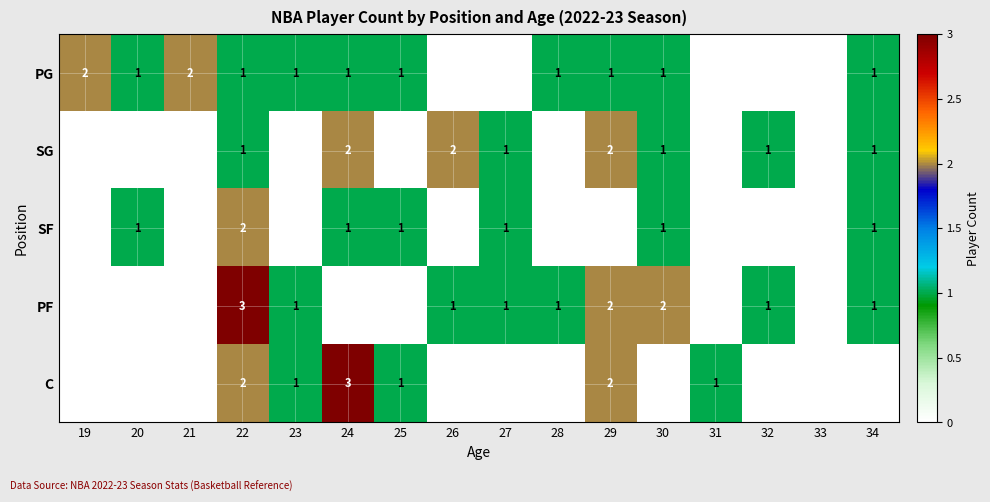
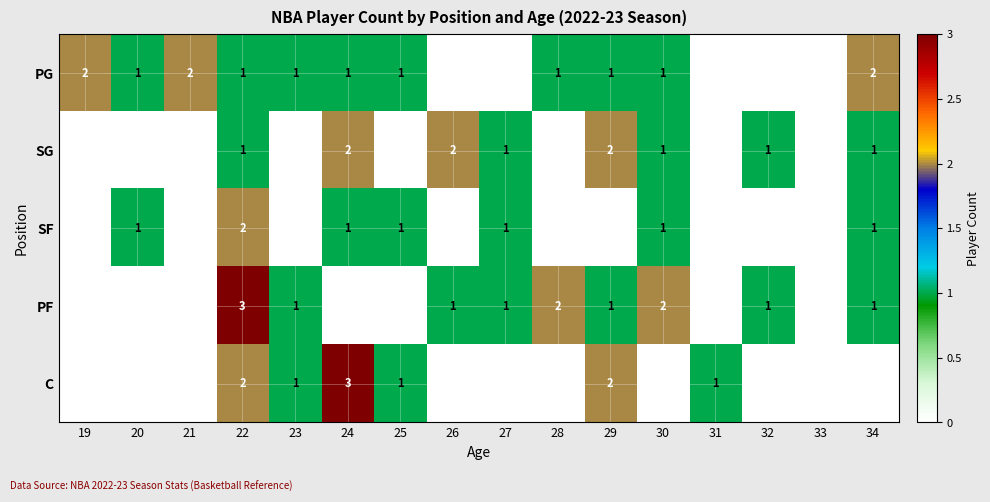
  {
    "PG": {
      "19": 2,
      "20": 1,
      "21": 2,
      "22": 1,
      "23": 1,
      "24": 1,
      "25": 1,
      "28": 1,
      "29": 1,
      "30": 1,
-     "34": 1
+     "34": 2
    },
    "SG": {
      "22": 1,
      "24": 2,
      "26": 2,
      "27": 1,
      "29": 2,
      "30": 1,
      "32": 1,
      "34": 1
    },
    "SF": {
      "20": 1,
      "22": 2,
      "24": 1,
      "25": 1,
      "27": 1,
      "30": 1,
      "34": 1
    },
    "PF": {
      "22": 3,
      "23": 1,
      "26": 1,
      "27": 1,
-     "28": 1,
-     "29": 2,
+     "28": 2,
+     "29": 1,
      "30": 2,
      "32": 1,
      "34": 1
    },
    "C": {
      "22": 2,
      "23": 1,
      "24": 3,
      "25": 1,
      "29": 2,
      "31": 1
    }
  }
